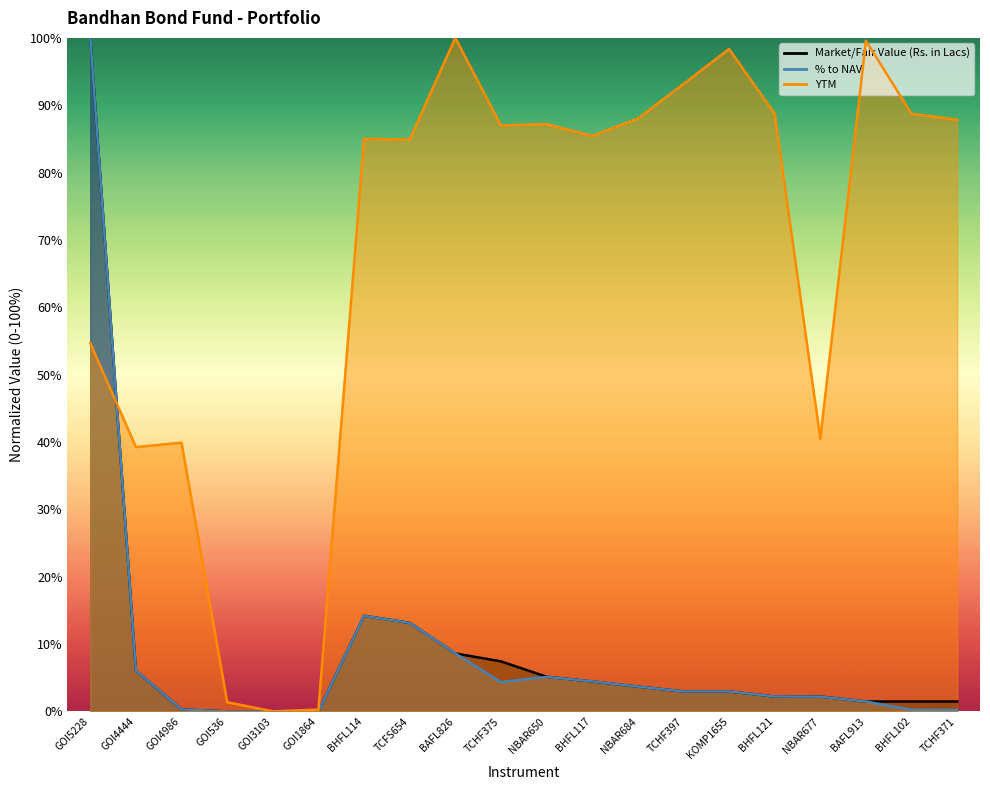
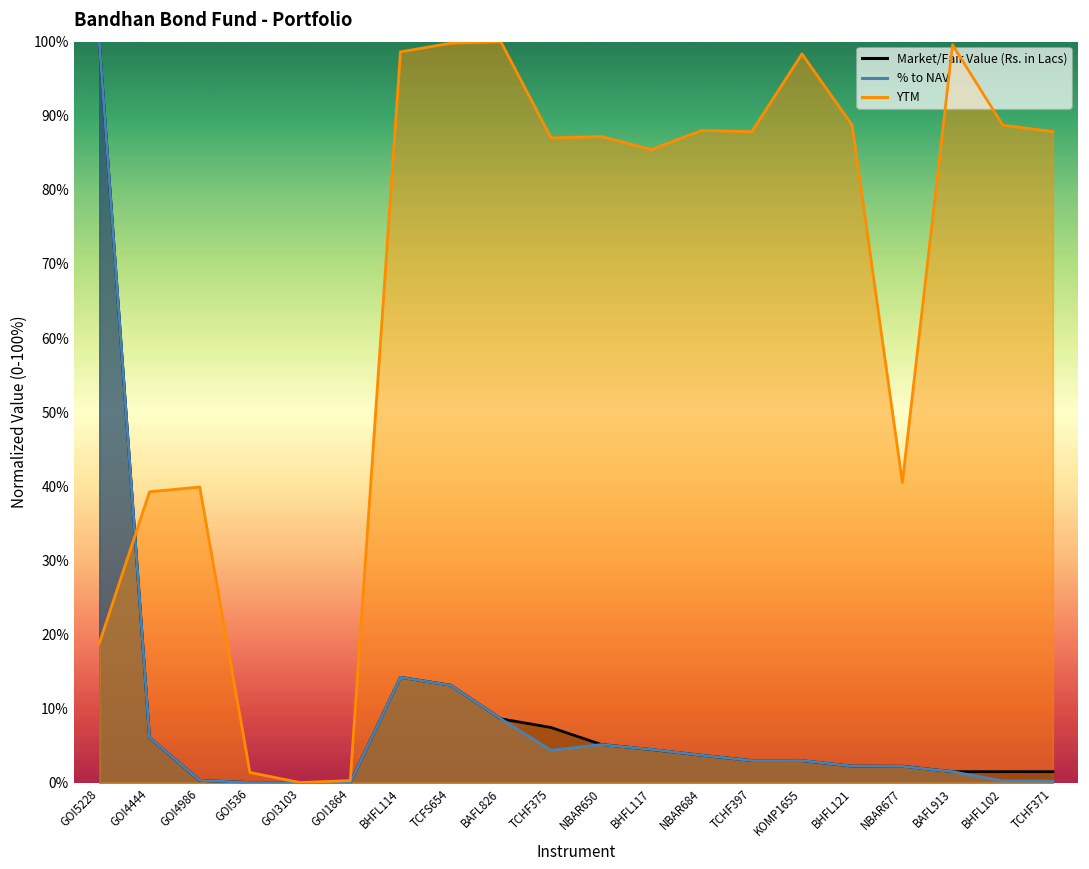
  {
    "Market/Fair Value (Rs. in Lacs)": {
      "TCHF375": "7%",
      "BHFL102": "1%",
      "TCHF371": "1%"
    },
    "% to NAV": {
      "TCHF375": "4%",
      "BHFL102": "0%",
      "TCHF371": "0%"
    },
    "YTM": {
-     "GOI5228": "55%",
+     "GOI5228": "19%",
      "GOI4444": "39%",
      "GOI4986": "40%",
      "GOI536": "1%",
-     "BHFL114": "85%",
-     "TCFS654": "85%",
+     "BHFL114": "99%",
+     "TCFS654": "100%",
      "BAFL826": "100%",
      "TCHF375": "87%",
      "NBAR650": "87%",
      "BHFL117": "85%",
      "NBAR684": "88%",
-     "TCHF397": "93%",
+     "TCHF397": "88%",
      "KOMP1655": "98%",
      "BHFL121": "89%",
      "NBAR677": "40%",
      "BAFL913": "100%",
      "BHFL102": "89%",
      "TCHF371": "88%"
    }
  }
